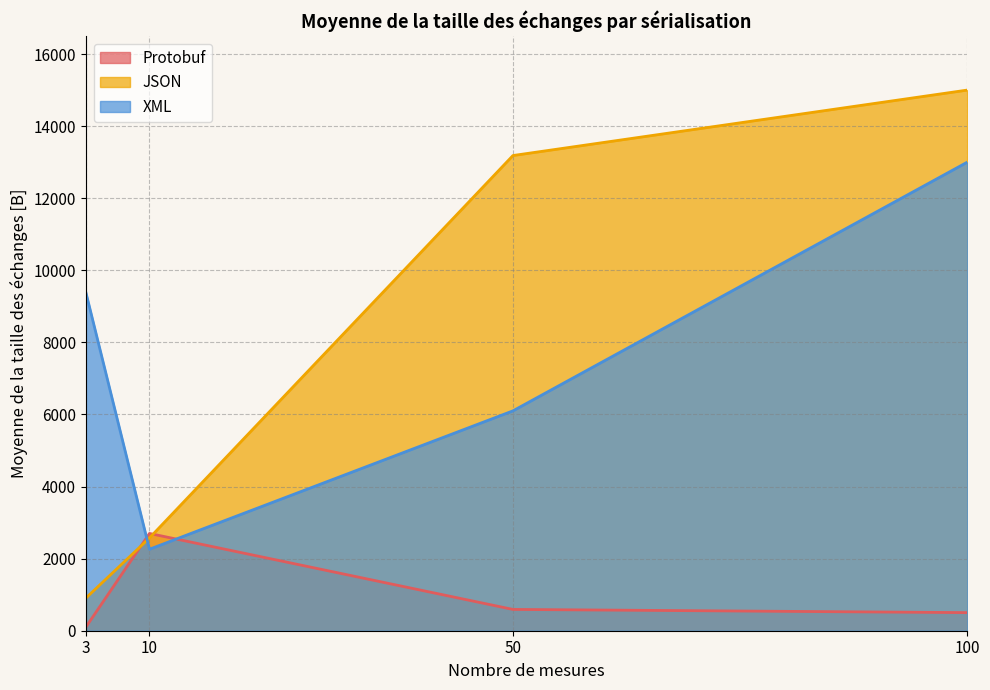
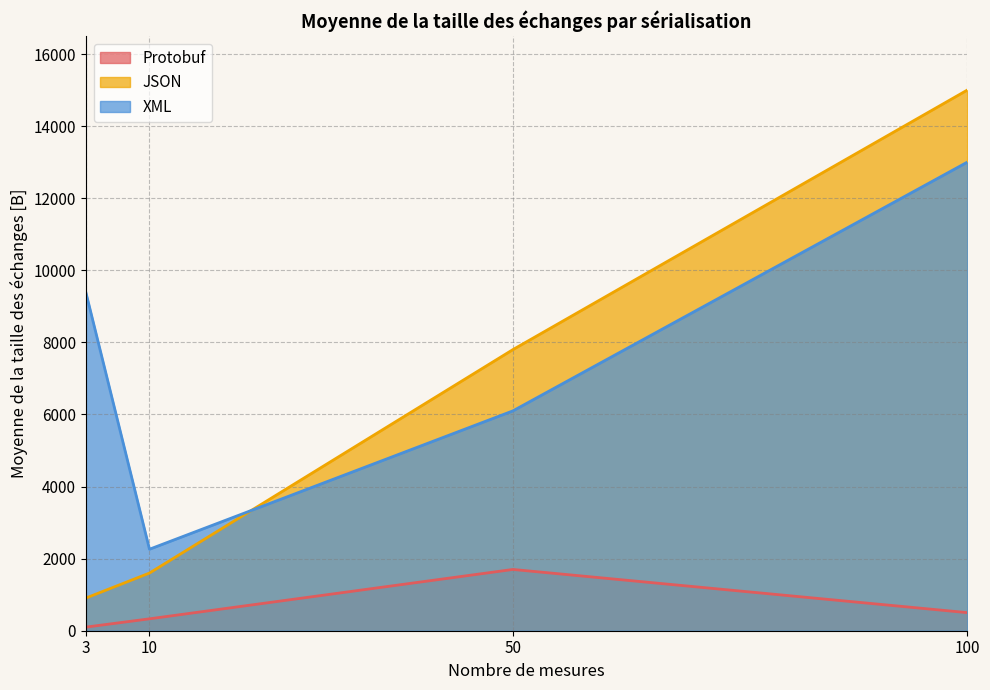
  {
    "Protobuf": {
      "3": 100,
-     "10": 2700,
-     "50": 600,
+     "10": 300,
+     "50": 1700,
      "100": 500
    },
    "JSON": {
      "3": 900,
-     "10": 2600,
-     "50": 13200,
+     "10": 1600,
+     "50": 7800,
      "100": 15000
    },
    "XML": {
      "3": 9400,
      "10": 2300,
      "50": 6100,
      "100": 13000
    }
  }
